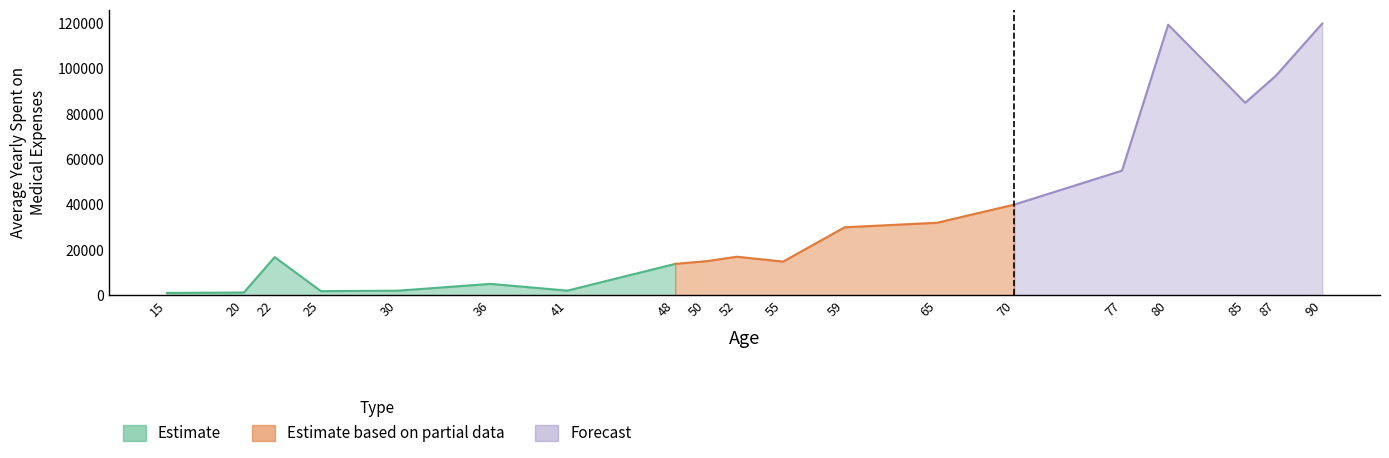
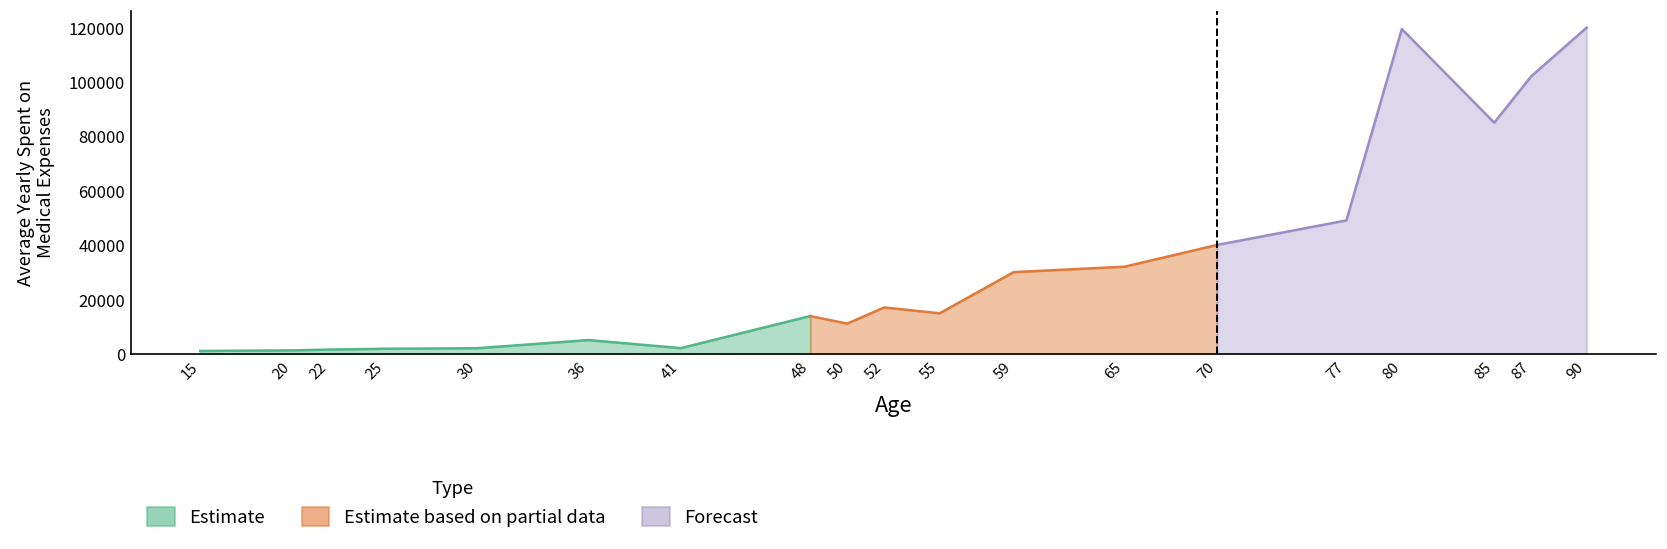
  {
    "Estimate": {
      "15": 1000,
      "20": 1000,
-     "22": 17000,
+     "22": 2000,
      "25": 2000,
      "30": 2000,
      "36": 5000,
      "41": 2000
    },
    "Estimate based on partial data": {
-     "50": 15000,
+     "50": 11000,
      "52": 17000,
      "55": 15000,
      "59": 30000,
      "65": 32000
    },
    "Forecast": {
-     "77": 55000,
+     "77": 49000,
      "80": 119000,
      "85": 85000,
-     "87": 97000,
+     "87": 102000,
      "90": 120000
    }
  }
